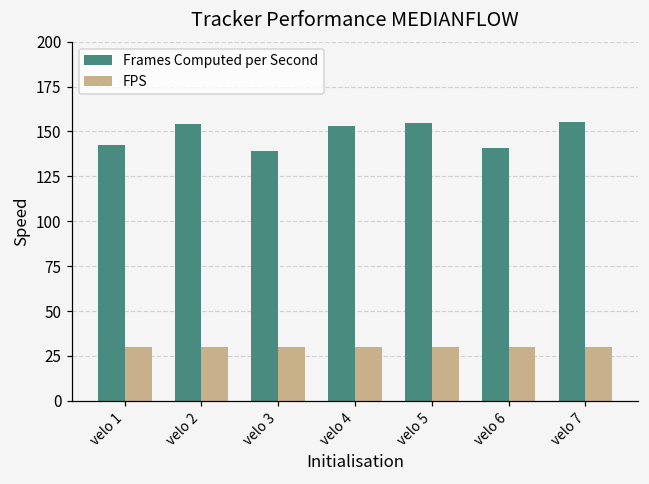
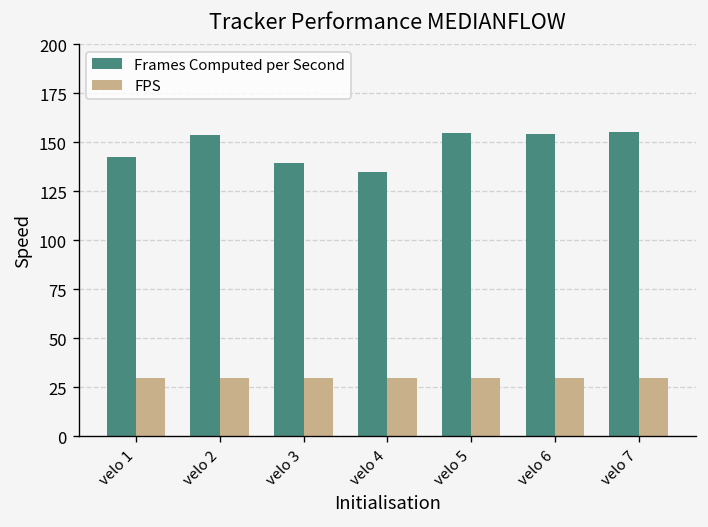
  {
    "Frames Computed per Second": {
      "velo 1": 143,
      "velo 2": 154,
      "velo 3": 139,
-     "velo 4": 153,
+     "velo 4": 135,
      "velo 5": 155,
-     "velo 6": 141,
+     "velo 6": 155,
      "velo 7": 155
    },
    "FPS": {
      "velo 1": 30,
      "velo 2": 30,
      "velo 3": 30,
      "velo 4": 30,
      "velo 5": 30,
      "velo 6": 30,
      "velo 7": 30
    }
  }
